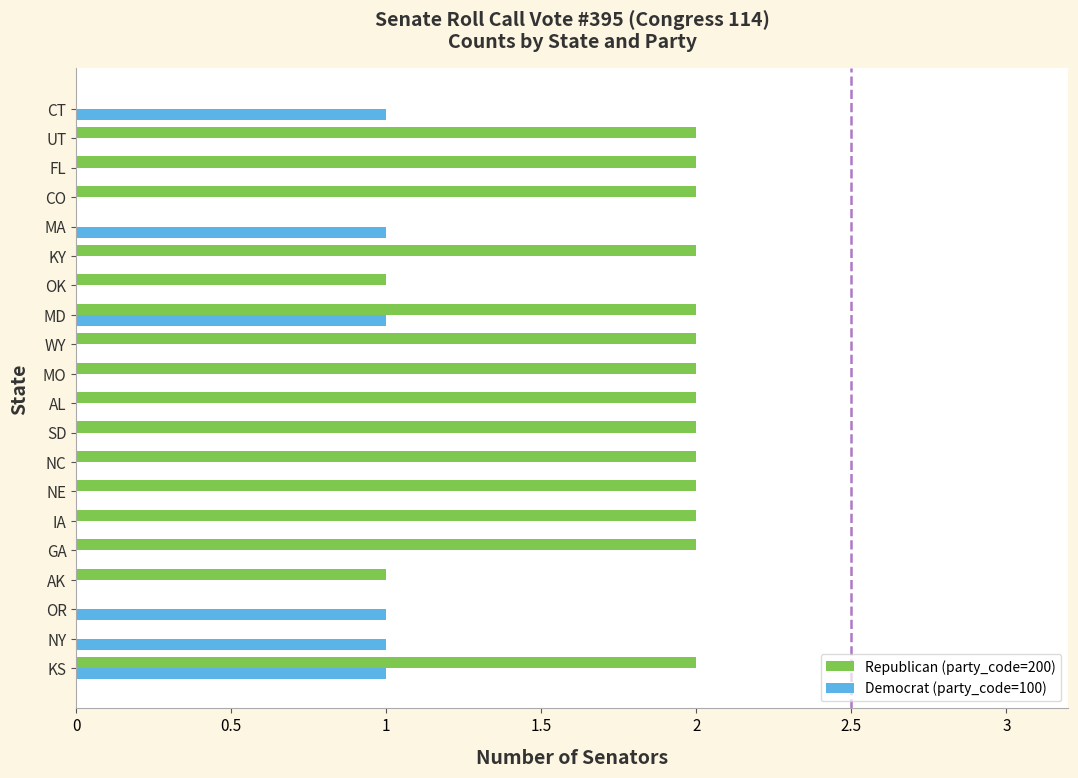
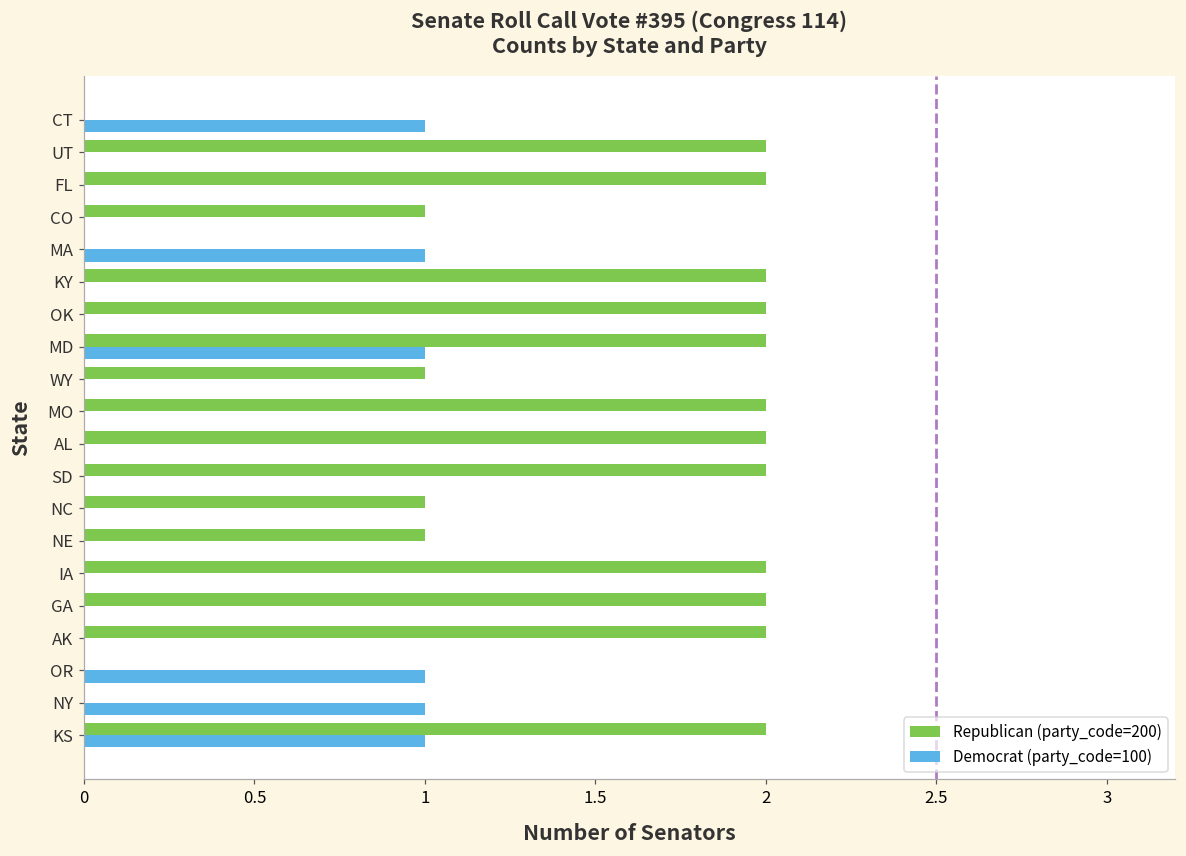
  {
    "Republican (party_code=200)": {
      "CT": 0,
      "UT": 2,
      "FL": 2,
-     "CO": 2,
+     "CO": 1,
      "MA": 0,
      "KY": 2,
-     "OK": 1,
+     "OK": 2,
      "MD": 2,
-     "WY": 2,
+     "WY": 1,
      "MO": 2,
      "AL": 2,
      "SD": 2,
-     "NC": 2,
-     "NE": 2,
+     "NC": 1,
+     "NE": 1,
      "IA": 2,
      "GA": 2,
-     "AK": 1,
+     "AK": 2,
      "OR": 0,
      "NY": 0,
      "KS": 2
    },
    "Democrat (party_code=100)": {
      "CT": 1,
      "UT": 0,
      "FL": 0,
      "CO": 0,
      "MA": 1,
      "KY": 0,
      "OK": 0,
      "MD": 1,
      "WY": 0,
      "MO": 0,
      "AL": 0,
      "SD": 0,
      "NC": 0,
      "NE": 0,
      "IA": 0,
      "GA": 0,
      "AK": 0,
      "OR": 1,
      "NY": 1,
      "KS": 1
    }
  }
